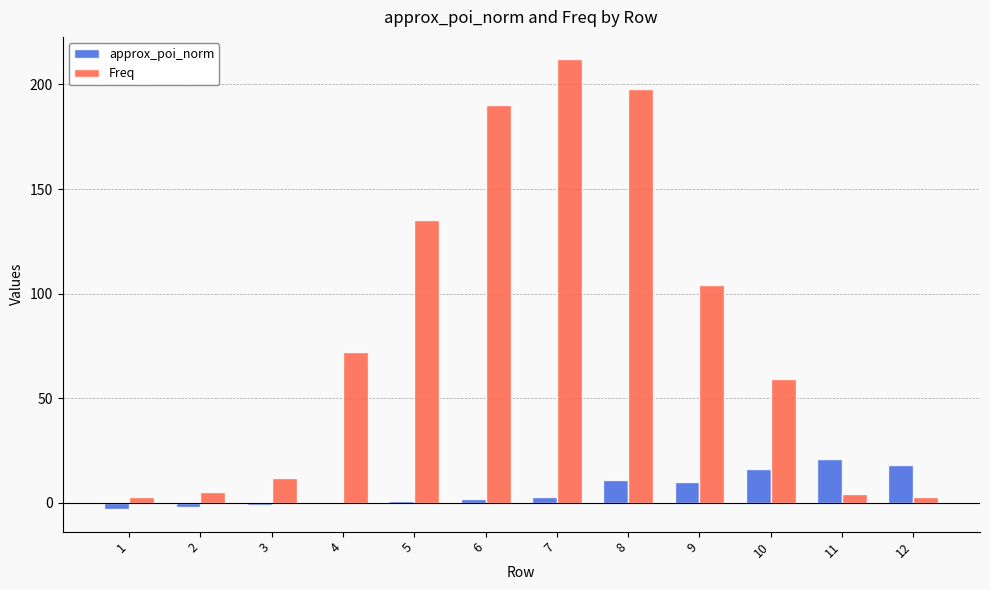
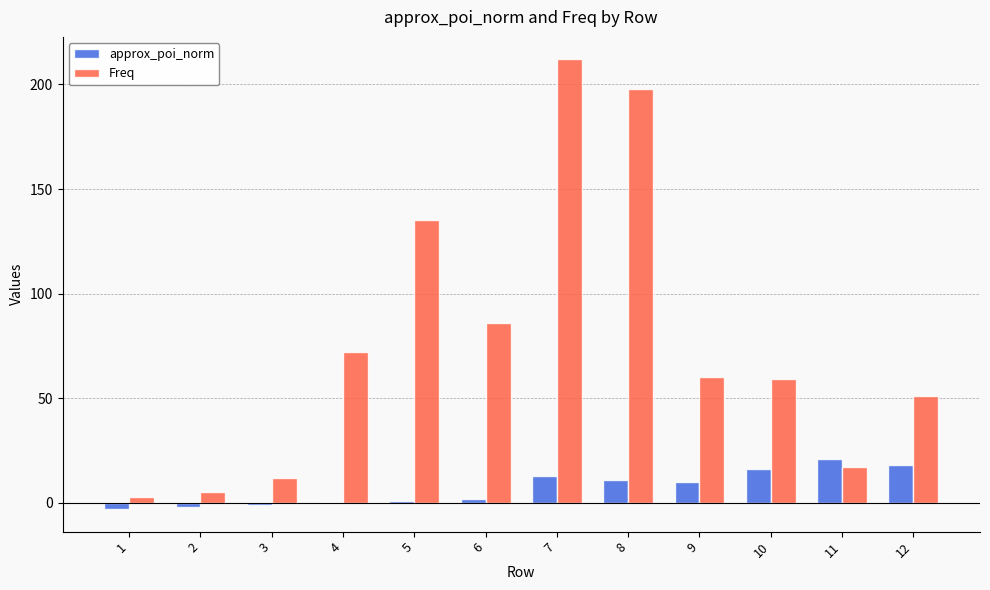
  {
    "approx_poi_norm": {
      "1": -3,
      "2": -2,
      "4": 0,
      "6": 2,
-     "7": 3,
+     "7": 13,
      "8": 11,
      "9": 10,
      "10": 16,
      "11": 21,
      "12": 18
    },
    "Freq": {
      "1": 3,
      "2": 5,
      "3": 12,
      "4": 72,
      "5": 135,
-     "6": 190,
+     "6": 86,
      "7": 212,
      "8": 198,
-     "9": 104,
+     "9": 60,
      "10": 59,
-     "11": 4,
-     "12": 3
+     "11": 17,
+     "12": 51
    }
  }
